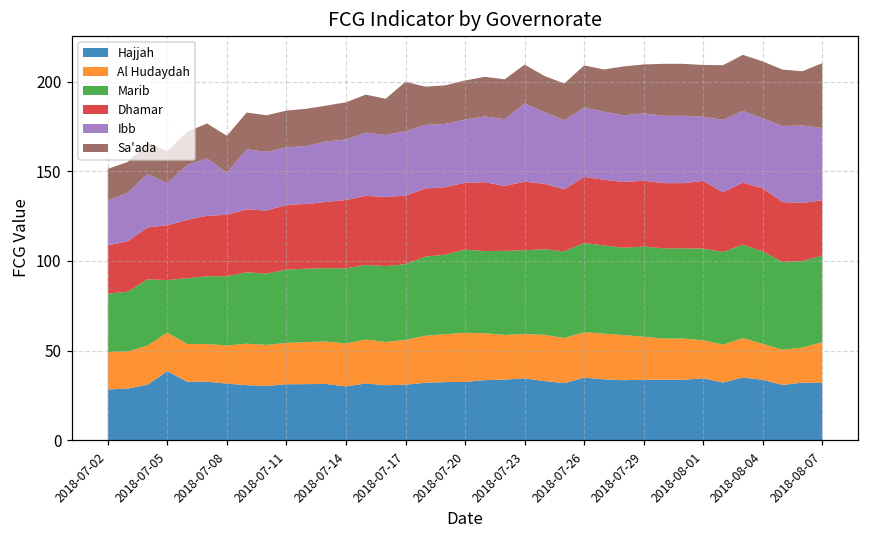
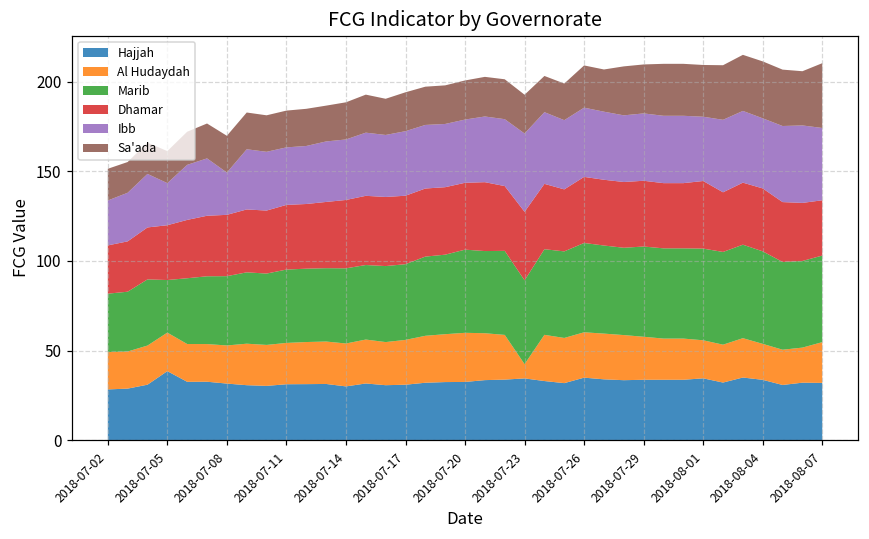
  {
    "Hajjah": {
      "2018-07-02": 28,
      "2018-07-05": 39,
      "2018-07-08": 32,
      "2018-07-11": 31,
      "2018-07-14": 30,
      "2018-07-17": 31,
      "2018-07-20": 33,
      "2018-07-23": 34,
      "2018-07-26": 35,
      "2018-07-29": 34,
      "2018-08-01": 35,
      "2018-08-04": 34,
      "2018-08-07": 32
    },
    "Al Hudaydah": {
      "2018-07-02": 21,
      "2018-07-05": 21,
      "2018-07-08": 21,
      "2018-07-11": 23,
      "2018-07-14": 24,
      "2018-07-17": 25,
      "2018-07-20": 27,
-     "2018-07-23": 25,
+     "2018-07-23": 8,
      "2018-07-26": 25,
      "2018-07-29": 24,
      "2018-08-01": 21,
      "2018-08-04": 20,
      "2018-08-07": 23
    },
    "Marib": {
      "2018-07-02": 33,
      "2018-07-05": 29,
      "2018-07-08": 39,
      "2018-07-11": 41,
      "2018-07-14": 42,
      "2018-07-17": 42,
      "2018-07-20": 46,
      "2018-07-23": 47,
      "2018-07-26": 50,
      "2018-07-29": 50,
      "2018-08-01": 51,
      "2018-08-04": 52,
      "2018-08-07": 48
    },
    "Dhamar": {
      "2018-07-02": 27,
      "2018-07-05": 31,
      "2018-07-08": 34,
      "2018-07-11": 36,
      "2018-07-14": 38,
      "2018-07-17": 38,
      "2018-07-20": 37,
      "2018-07-23": 38,
      "2018-07-26": 37,
      "2018-07-29": 37,
      "2018-08-01": 38,
      "2018-08-04": 35,
      "2018-08-07": 31
    },
    "Ibb": {
      "2018-07-02": 25,
      "2018-07-05": 23,
      "2018-07-08": 24,
      "2018-07-11": 32,
      "2018-07-14": 34,
      "2018-07-17": 36,
      "2018-07-20": 35,
      "2018-07-23": 44,
      "2018-07-26": 39,
      "2018-07-29": 38,
      "2018-08-01": 36,
      "2018-08-04": 39,
      "2018-08-07": 40
    },
    "Sa'ada": {
      "2018-07-02": 18,
      "2018-07-05": 18,
      "2018-07-08": 20,
      "2018-07-11": 21,
      "2018-07-14": 21,
-     "2018-07-17": 28,
+     "2018-07-17": 22,
      "2018-07-20": 22,
      "2018-07-23": 22,
      "2018-07-26": 24,
      "2018-07-29": 27,
      "2018-08-01": 29,
      "2018-08-04": 32,
      "2018-08-07": 36
    }
  }
